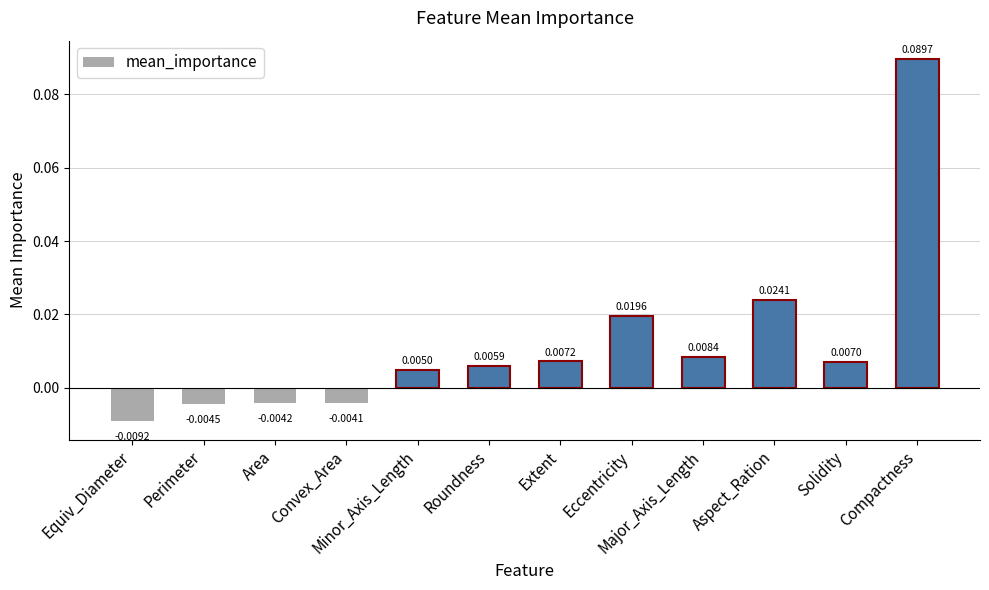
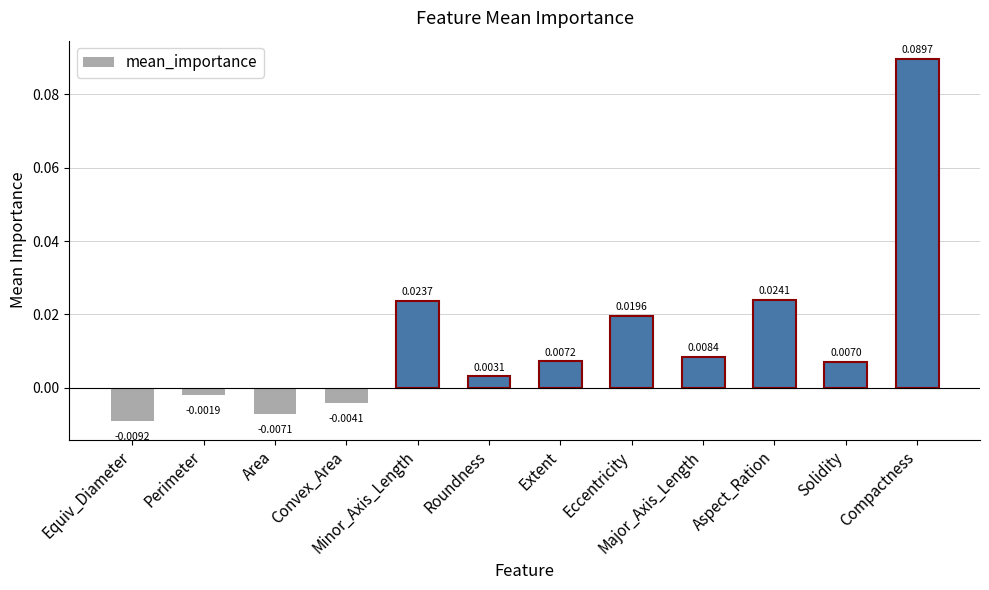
  {
    "Equiv_Diameter": -0.0092,
-   "Perimeter": -0.0045,
-   "Area": -0.0042,
+   "Perimeter": -0.0019,
+   "Area": -0.0071,
    "Convex_Area": -0.0041,
-   "Minor_Axis_Length": 0.0050,
-   "Roundness": 0.0059,
+   "Minor_Axis_Length": 0.0237,
+   "Roundness": 0.0031,
    "Extent": 0.0072,
    "Eccentricity": 0.0196,
    "Major_Axis_Length": 0.0084,
    "Aspect_Ration": 0.0241,
    "Solidity": 0.0070,
    "Compactness": 0.0897
  }
